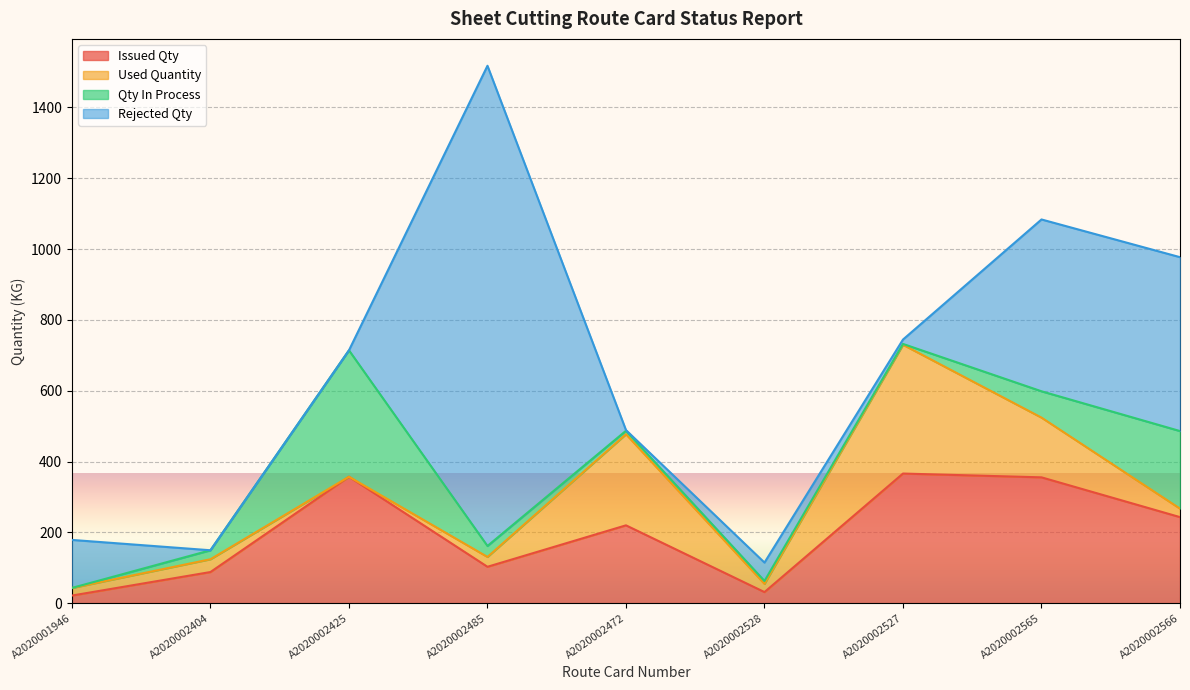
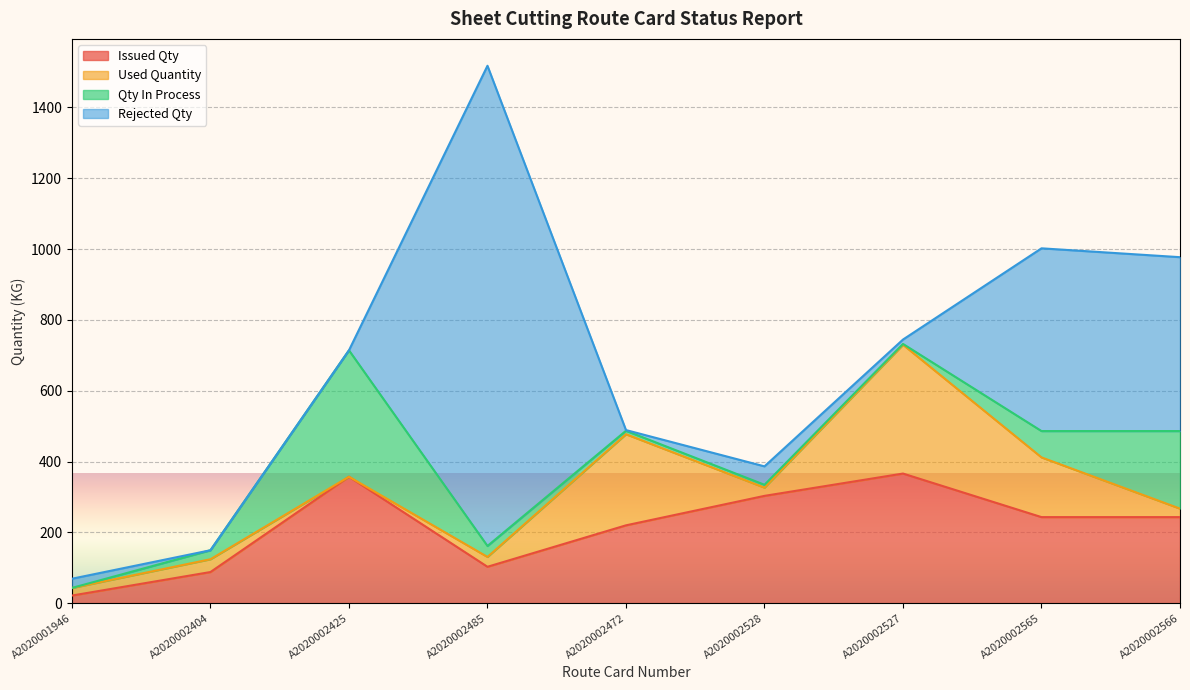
  {
    "Issued Qty": {
      "A2020001946": 20,
      "A2020002404": 90,
      "A2020002485": 100,
      "A2020002472": 220,
-     "A2020002528": 30,
+     "A2020002528": 300,
      "A2020002527": 370,
-     "A2020002565": 360,
+     "A2020002565": 240,
      "A2020002566": 240
    },
    "Used Quantity": {
      "A2020002404": 40,
      "A2020002485": 30,
      "A2020002472": 260,
      "A2020002528": 20,
      "A2020002565": 170,
      "A2020002566": 20
    },
    "Qty In Process": {
      "A2020002485": 30,
      "A2020002528": 10,
      "A2020002565": 70,
      "A2020002566": 220
    },
    "Rejected Qty": {
-     "A2020001946": 140,
+     "A2020001946": 30,
      "A2020002485": 1360,
      "A2020002528": 50,
      "A2020002527": 10,
-     "A2020002565": 490,
+     "A2020002565": 520,
      "A2020002566": 490
    }
  }
